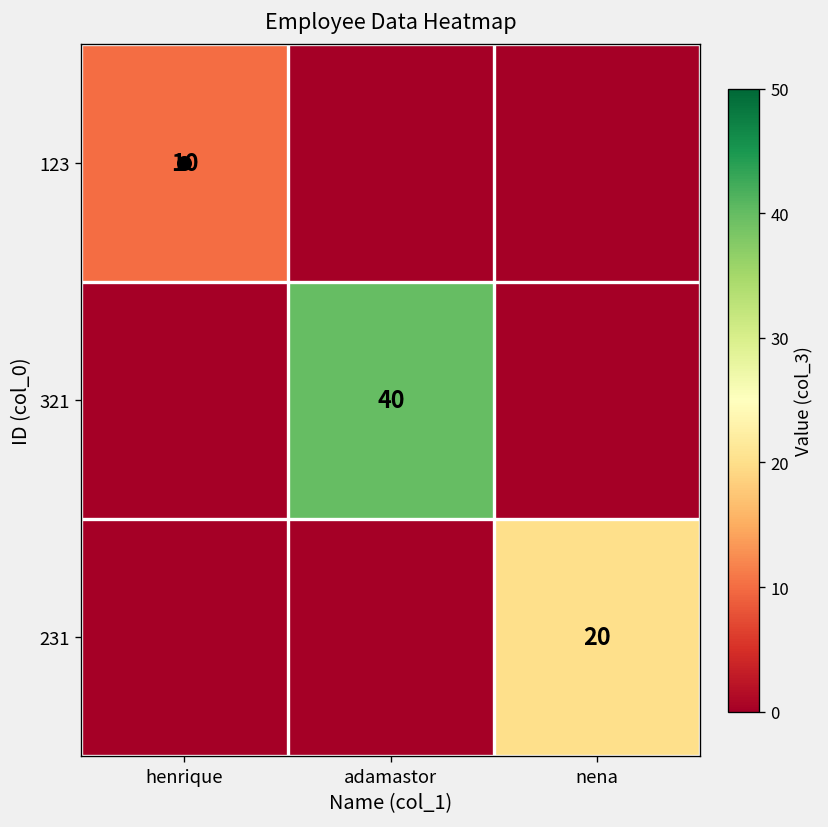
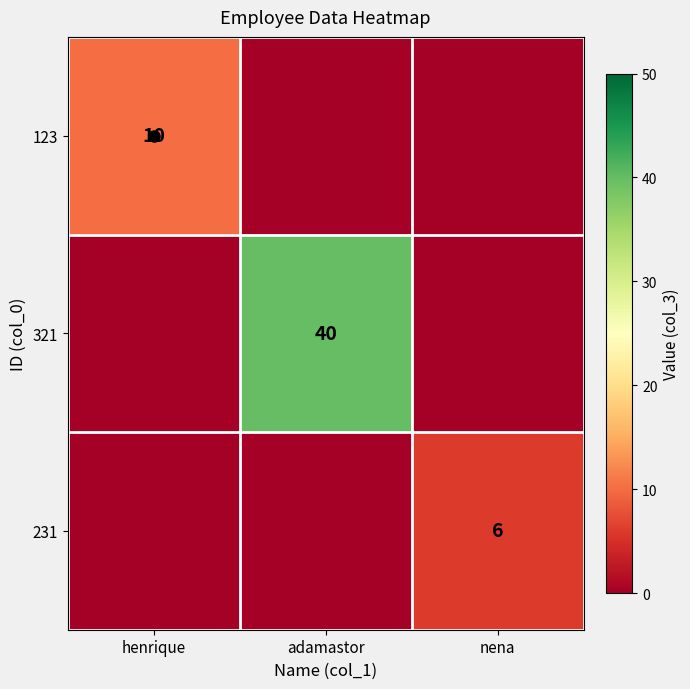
  {
    "321": {
      "adamastor": 40
    },
    "231": {
-     "nena": 20
+     "nena": 6
    }
  }
